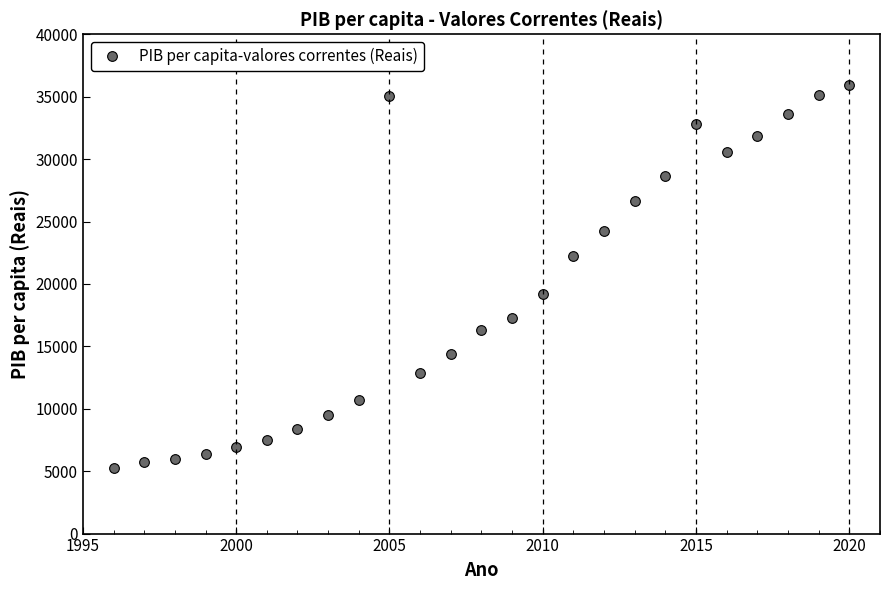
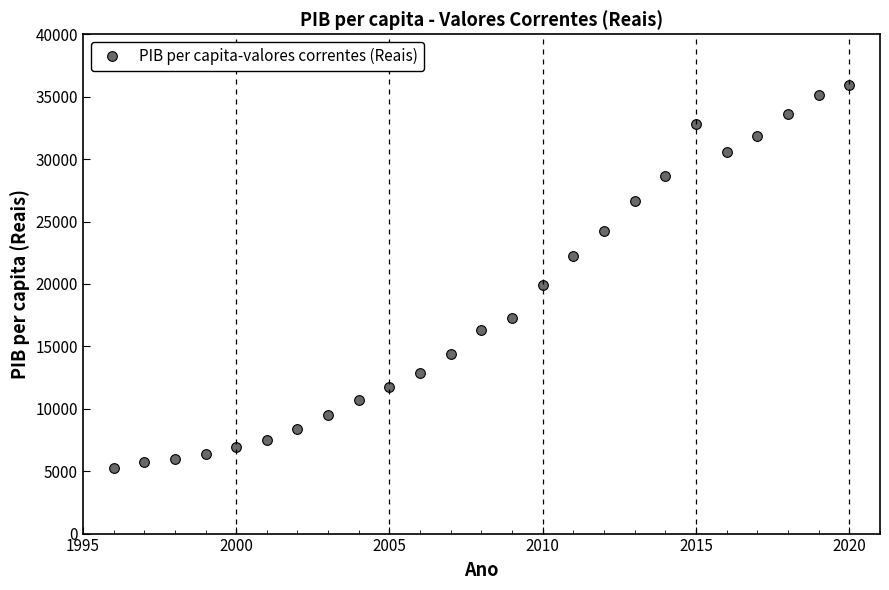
  {
    "2000": 6900,
-   "2005": 35000,
-   "2010": 19200,
+   "2005": 11700,
+   "2010": 19900,
    "2015": 32800,
    "2020": 35900
  }
